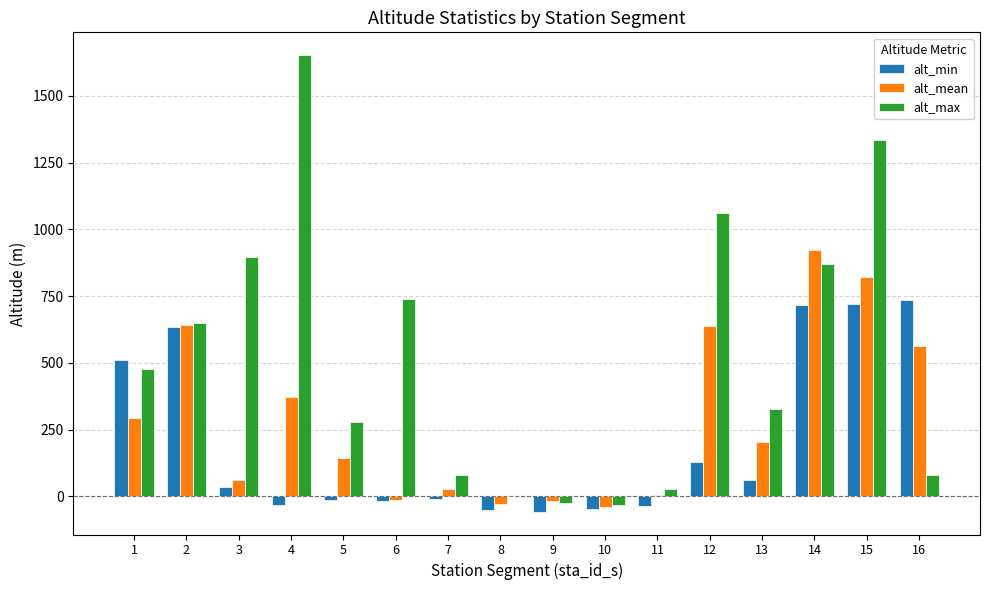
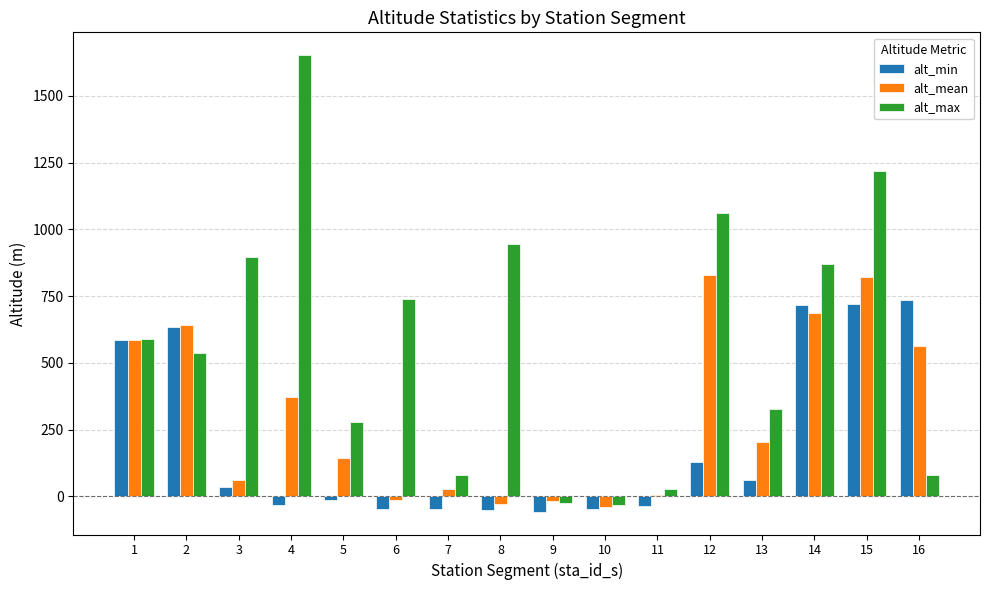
  {
    "alt_min": {
-     "1": 510,
+     "1": 590,
      "2": 640,
      "3": 40,
      "4": -30,
      "5": -10,
-     "6": -20,
-     "7": -10,
+     "6": -50,
+     "7": -50,
      "8": -50,
      "9": -60,
      "10": -50,
      "11": -40,
      "12": 130,
      "13": 60,
      "14": 720,
      "15": 720,
      "16": 740
    },
    "alt_mean": {
-     "1": 290,
+     "1": 590,
      "2": 640,
      "3": 60,
      "4": 370,
      "5": 140,
      "6": -10,
      "7": 30,
      "8": -30,
      "9": -20,
      "10": -40,
-     "12": 640,
+     "12": 830,
      "13": 200,
-     "14": 920,
+     "14": 690,
      "15": 820,
      "16": 560
    },
    "alt_max": {
-     "1": 480,
-     "2": 650,
+     "1": 590,
+     "2": 540,
      "3": 900,
      "4": 1650,
      "5": 280,
      "6": 740,
      "7": 80,
-     "8": 0,
+     "8": 950,
      "9": -30,
      "10": -30,
      "11": 30,
      "12": 1060,
      "13": 330,
      "14": 870,
-     "15": 1330,
+     "15": 1220,
      "16": 80
    }
  }
